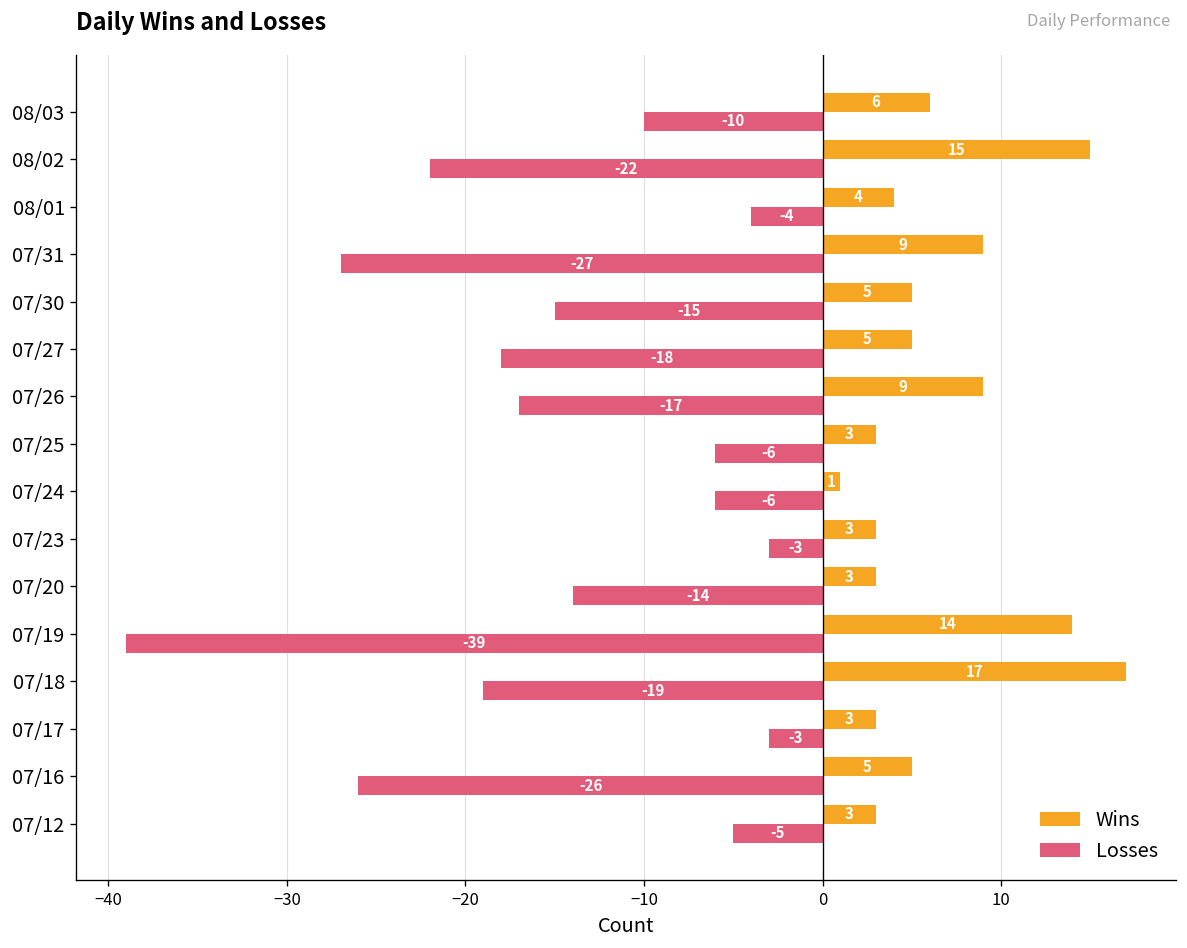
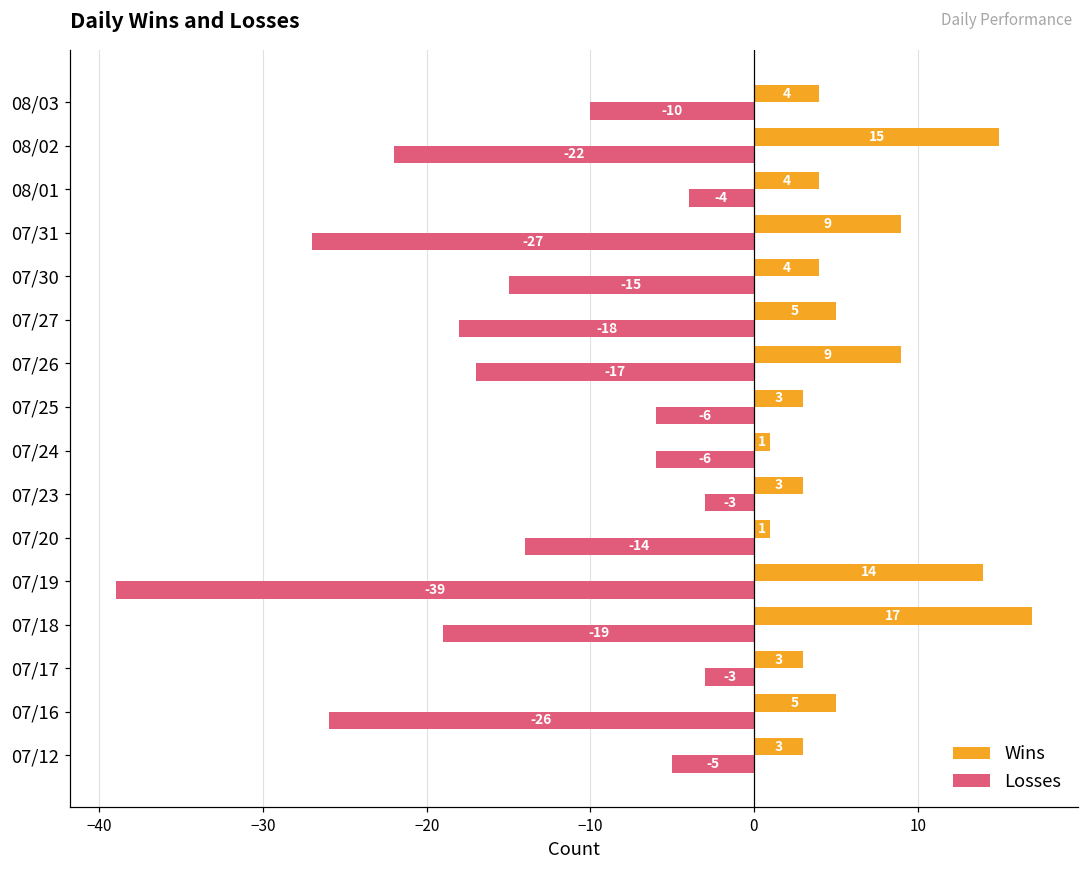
  {
    "Wins": {
-     "08/03": 6,
+     "08/03": 4,
      "08/02": 15,
      "08/01": 4,
      "07/31": 9,
-     "07/30": 5,
+     "07/30": 4,
      "07/27": 5,
      "07/26": 9,
      "07/25": 3,
      "07/24": 1,
      "07/23": 3,
-     "07/20": 3,
+     "07/20": 1,
      "07/19": 14,
      "07/18": 17,
      "07/17": 3,
      "07/16": 5,
      "07/12": 3
    },
    "Losses": {
      "08/03": -10,
      "08/02": -22,
      "08/01": -4,
      "07/31": -27,
      "07/30": -15,
      "07/27": -18,
      "07/26": -17,
      "07/25": -6,
      "07/24": -6,
      "07/23": -3,
      "07/20": -14,
      "07/19": -39,
      "07/18": -19,
      "07/17": -3,
      "07/16": -26,
      "07/12": -5
    }
  }
